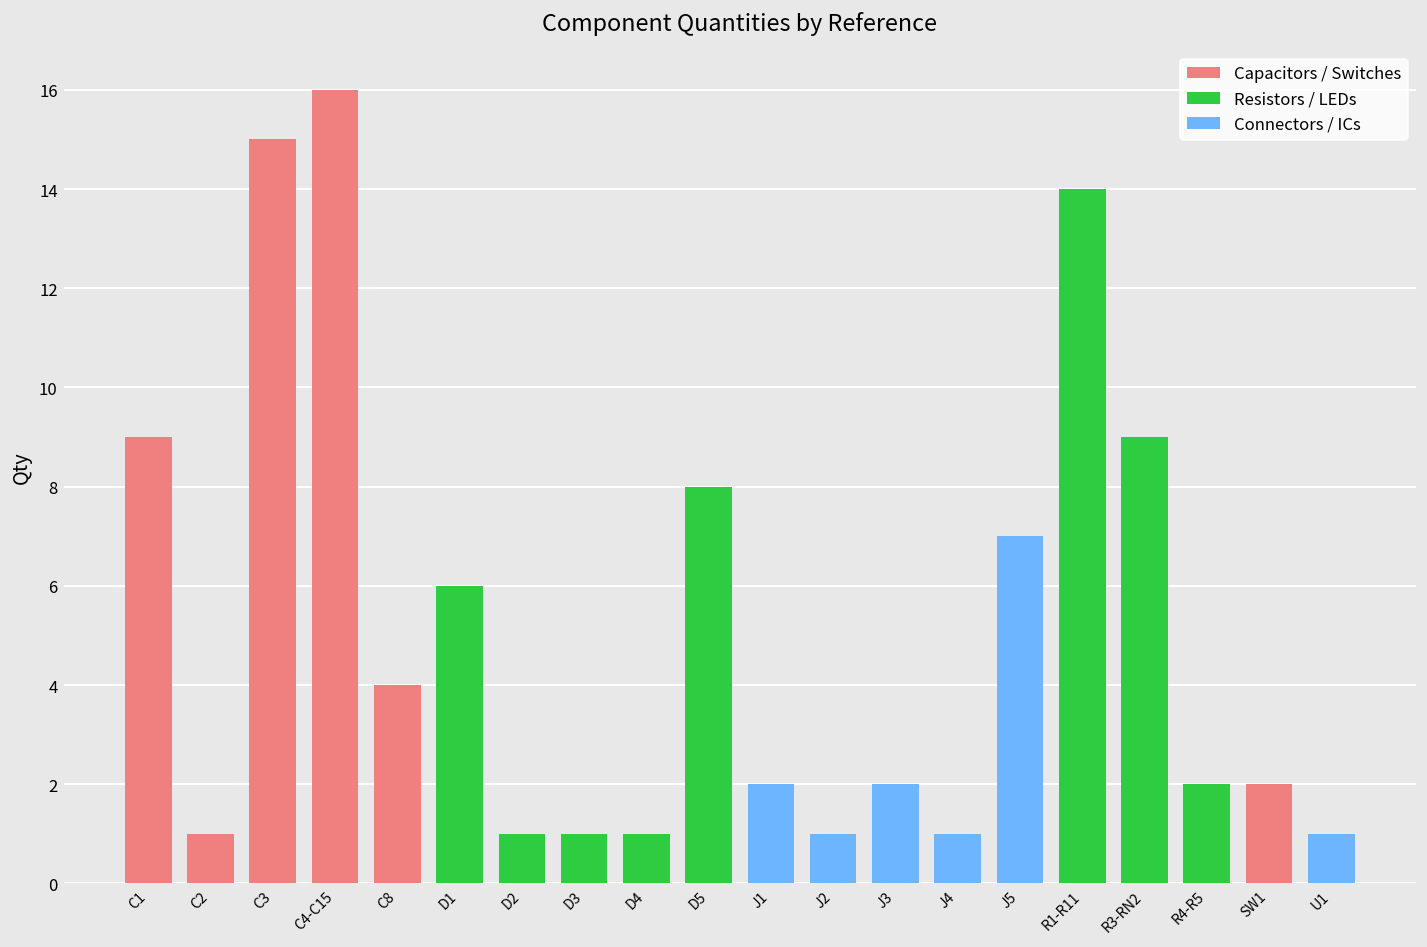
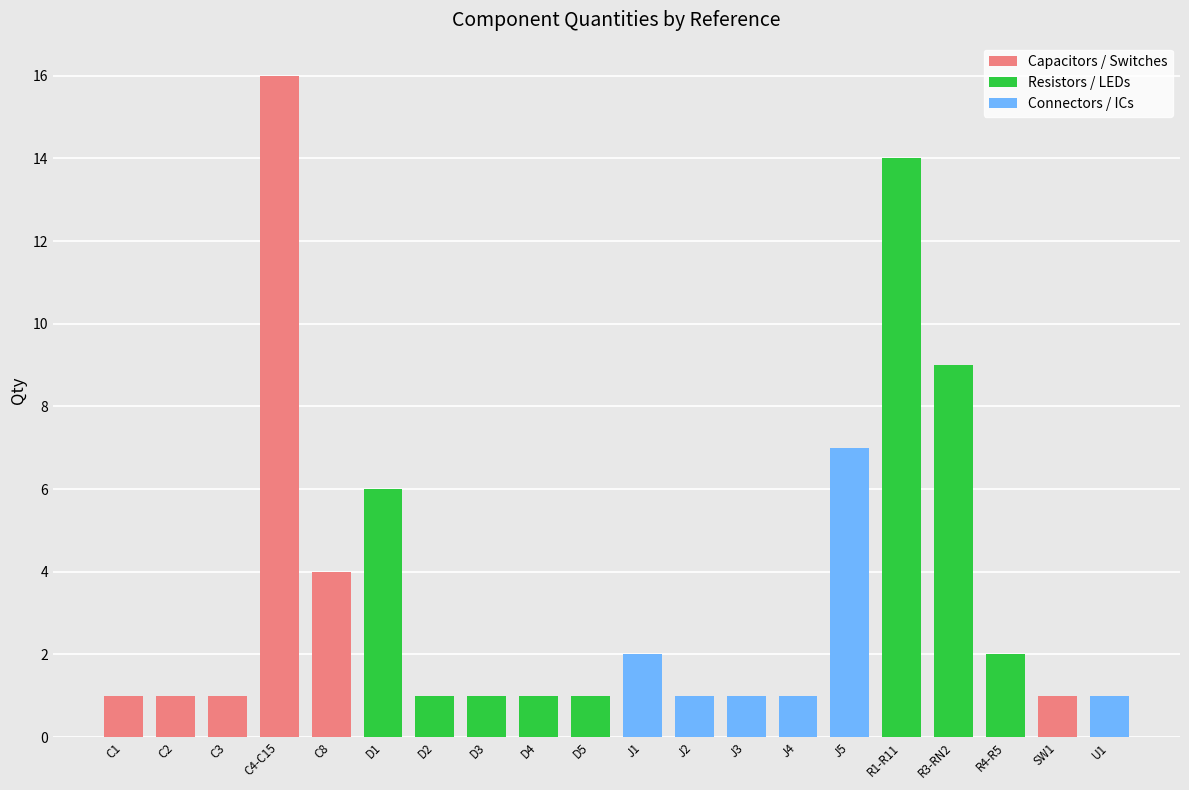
  {
-   "C1": 9,
+   "C1": 1,
    "C2": 1,
-   "C3": 15,
+   "C3": 1,
    "C4-C15": 16,
    "C8": 4,
    "D1": 6,
    "D2": 1,
    "D3": 1,
    "D4": 1,
-   "D5": 8,
+   "D5": 1,
    "J1": 2,
    "J2": 1,
-   "J3": 2,
+   "J3": 1,
    "J4": 1,
    "J5": 7,
    "R1-R11": 14,
    "R3-RN2": 9,
    "R4-R5": 2,
-   "SW1": 2,
+   "SW1": 1,
    "U1": 1
  }
